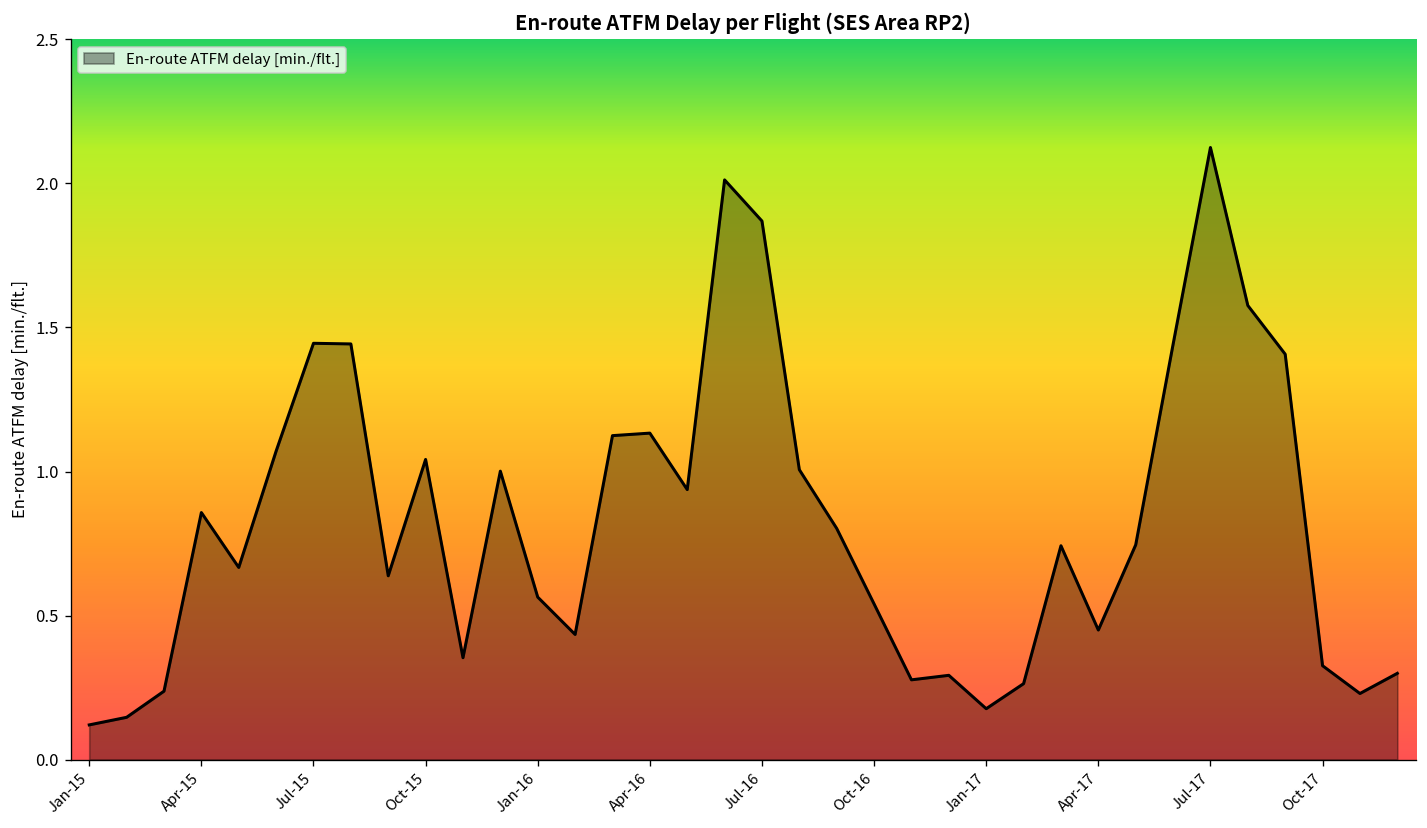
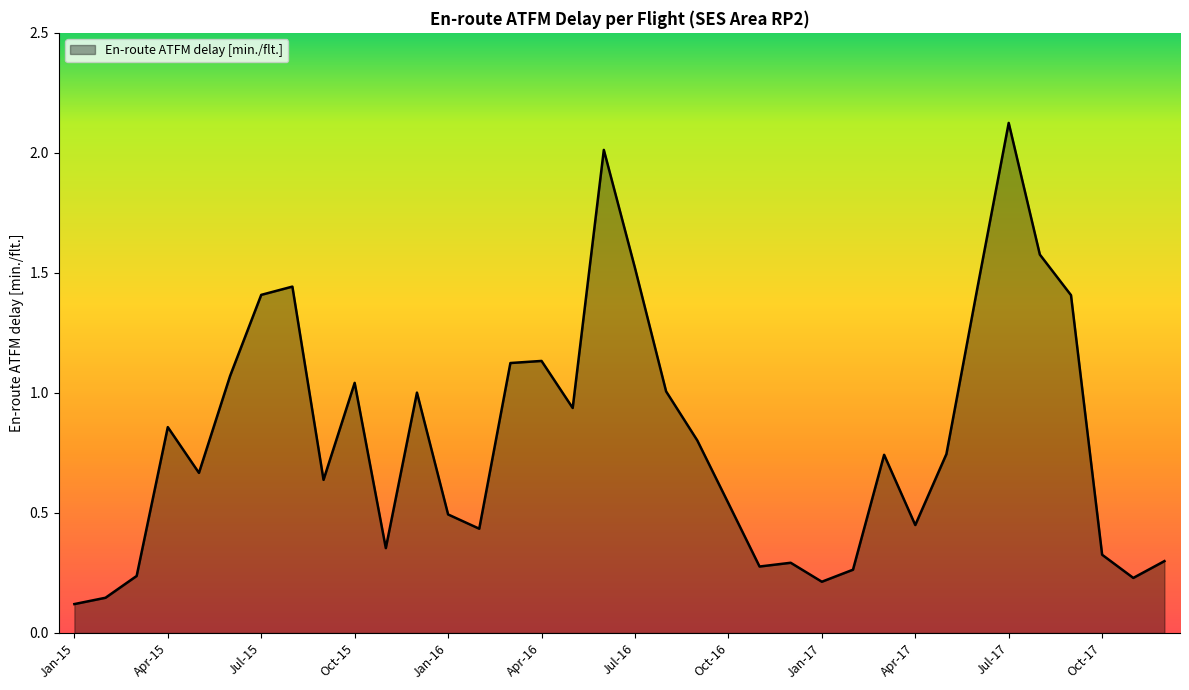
  {
    "Jan-15": 0.12,
    "Apr-15": 0.86,
-   "Jul-15": 1.45,
+   "Jul-15": 1.41,
    "Oct-15": 1.04,
-   "Jan-16": 0.56,
+   "Jan-16": 0.49,
    "Apr-16": 1.13,
-   "Jul-16": 1.87,
+   "Jul-16": 1.52,
    "Oct-16": 0.54,
-   "Jan-17": 0.18,
+   "Jan-17": 0.21,
    "Apr-17": 0.45,
    "Jul-17": 2.12,
    "Oct-17": 0.33
  }
